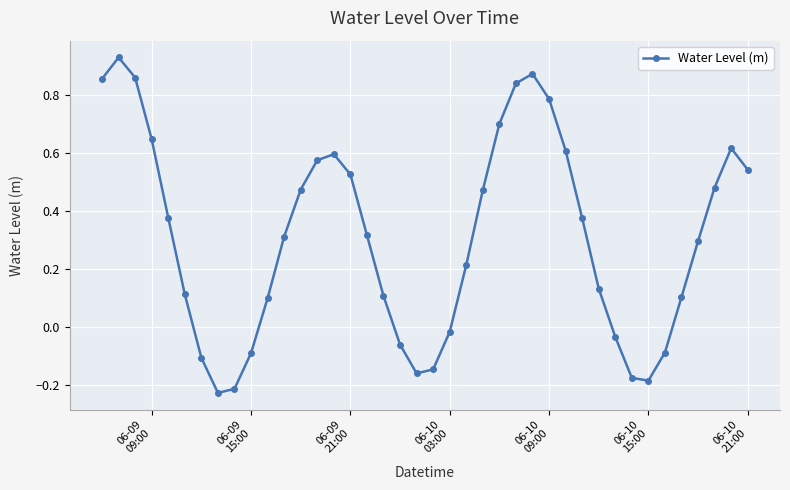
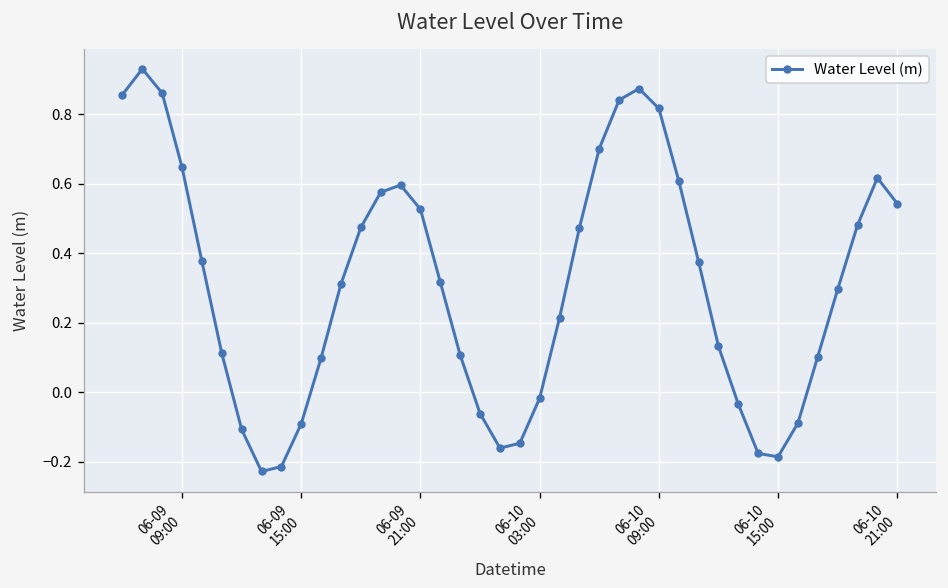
  {
    "06-09 09:00": 0.65,
    "06-09 15:00": -0.09,
    "06-09 21:00": 0.53,
    "06-10 03:00": -0.02,
-   "06-10 09:00": 0.79,
+   "06-10 09:00": 0.82,
    "06-10 15:00": -0.19,
    "06-10 21:00": 0.54
  }
